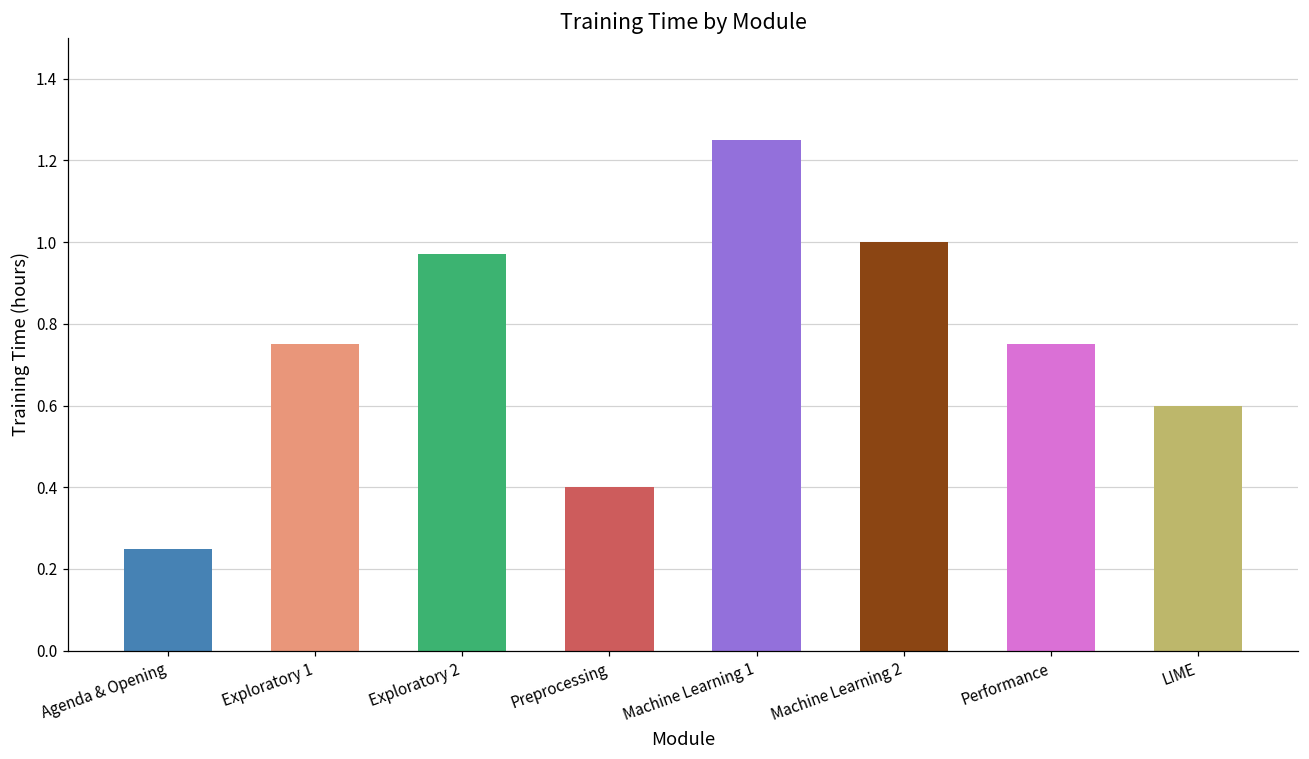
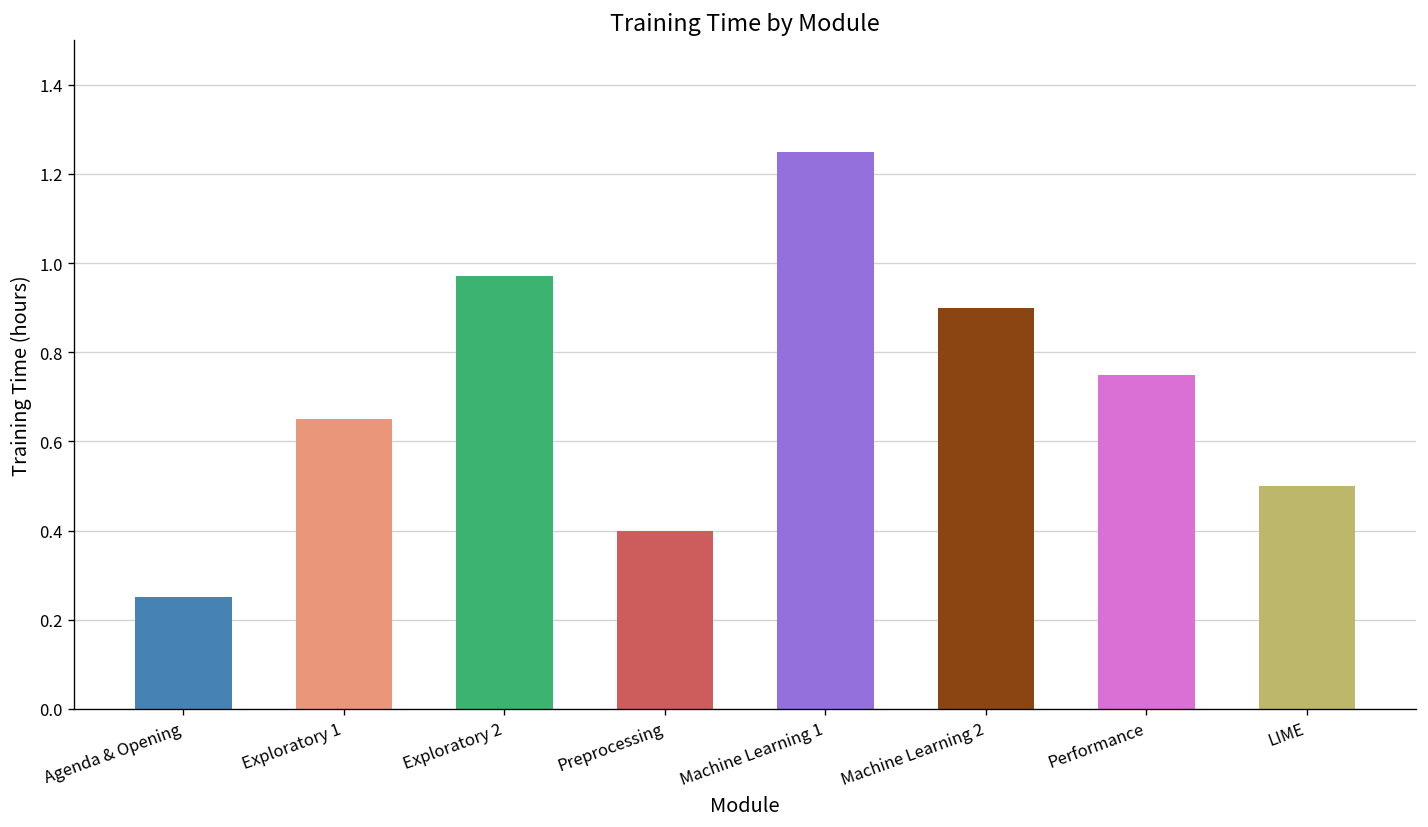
  {
    "Agenda & Opening": 0.25,
-   "Exploratory 1": 0.75,
+   "Exploratory 1": 0.65,
    "Exploratory 2": 0.97,
    "Preprocessing": 0.40,
    "Machine Learning 1": 1.25,
-   "Machine Learning 2": 1.0,
+   "Machine Learning 2": 0.9,
    "Performance": 0.75,
-   "LIME": 0.6
+   "LIME": 0.5
  }
